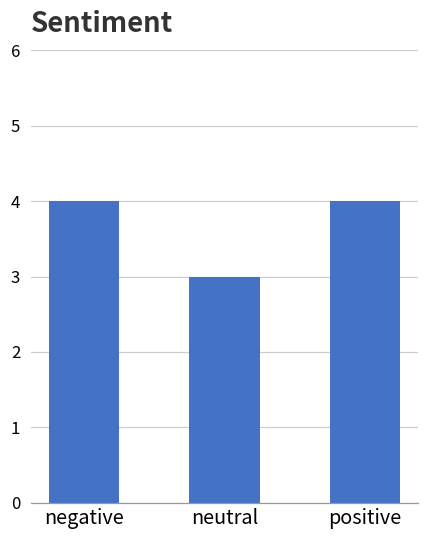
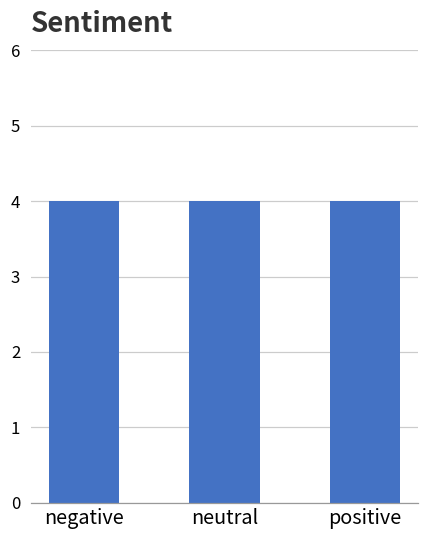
  {
    "negative": 4,
-   "neutral": 3,
+   "neutral": 4,
    "positive": 4
  }
